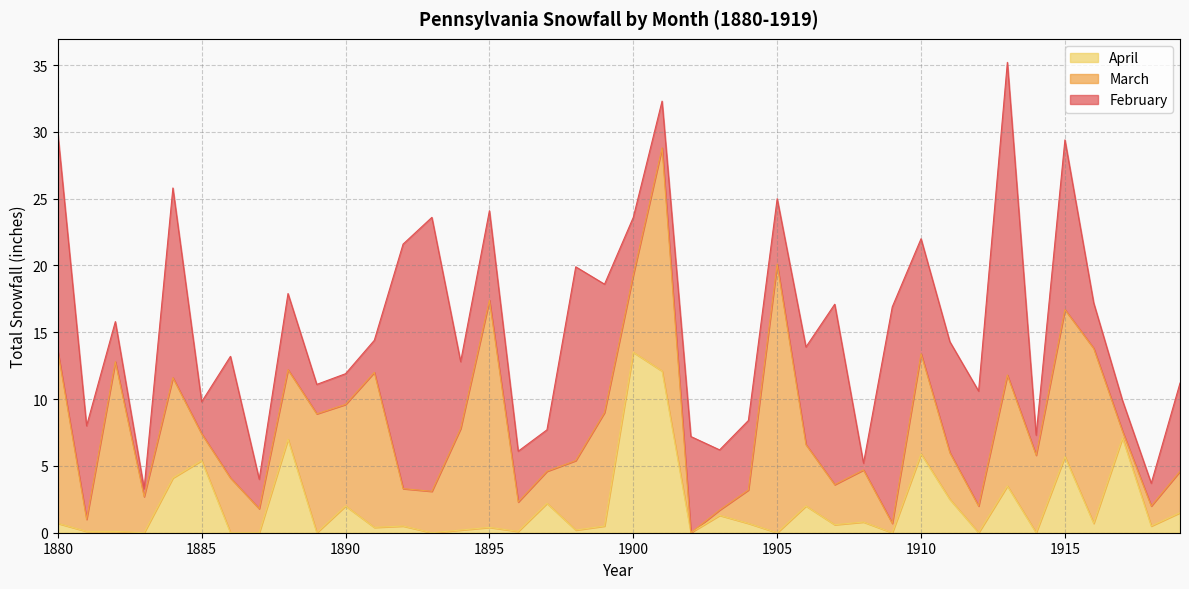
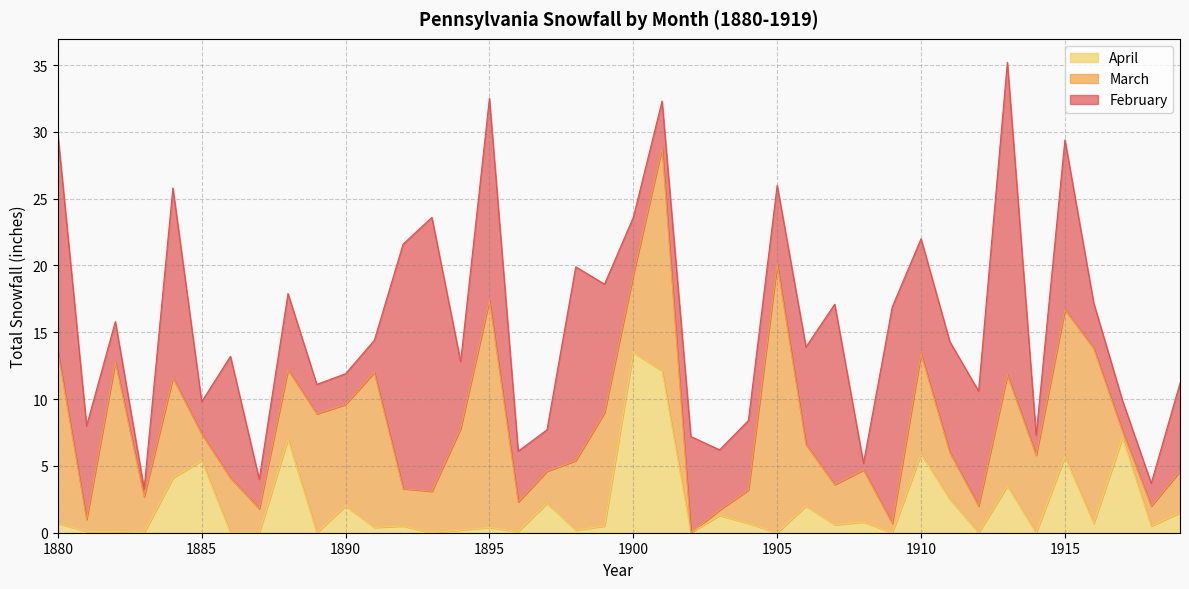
  {
    "February": {
      "1880": 16.3,
      "1885": 2.4,
      "1890": 2.3,
-     "1895": 6.7,
+     "1895": 15.1,
      "1900": 4.3,
-     "1905": 4.9,
+     "1905": 5.9,
      "1910": 8.6,
      "1915": 12.7
    }
  }
